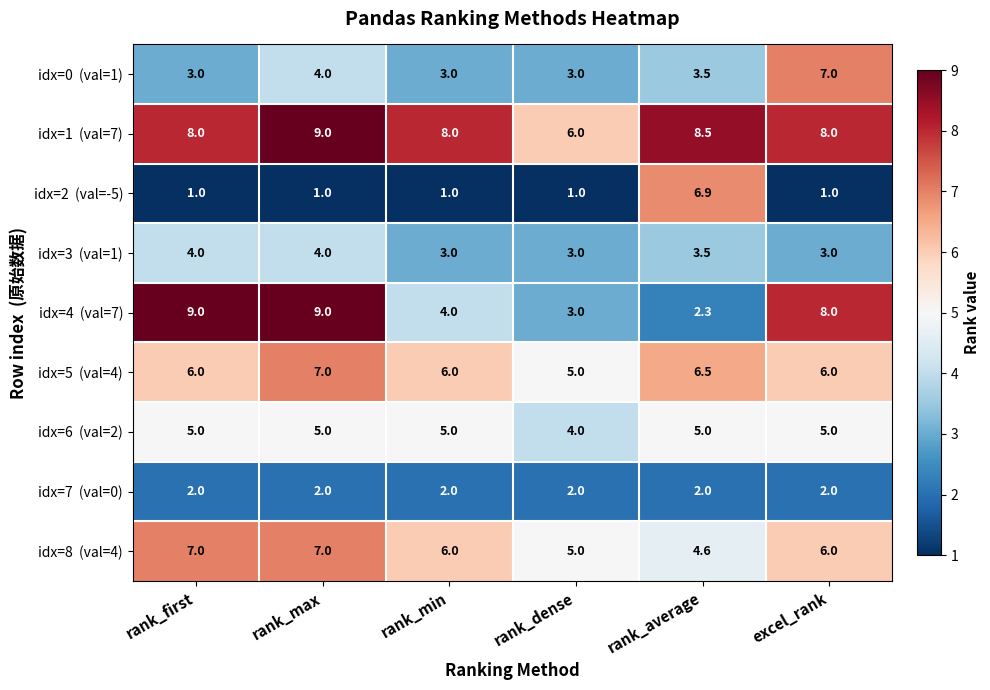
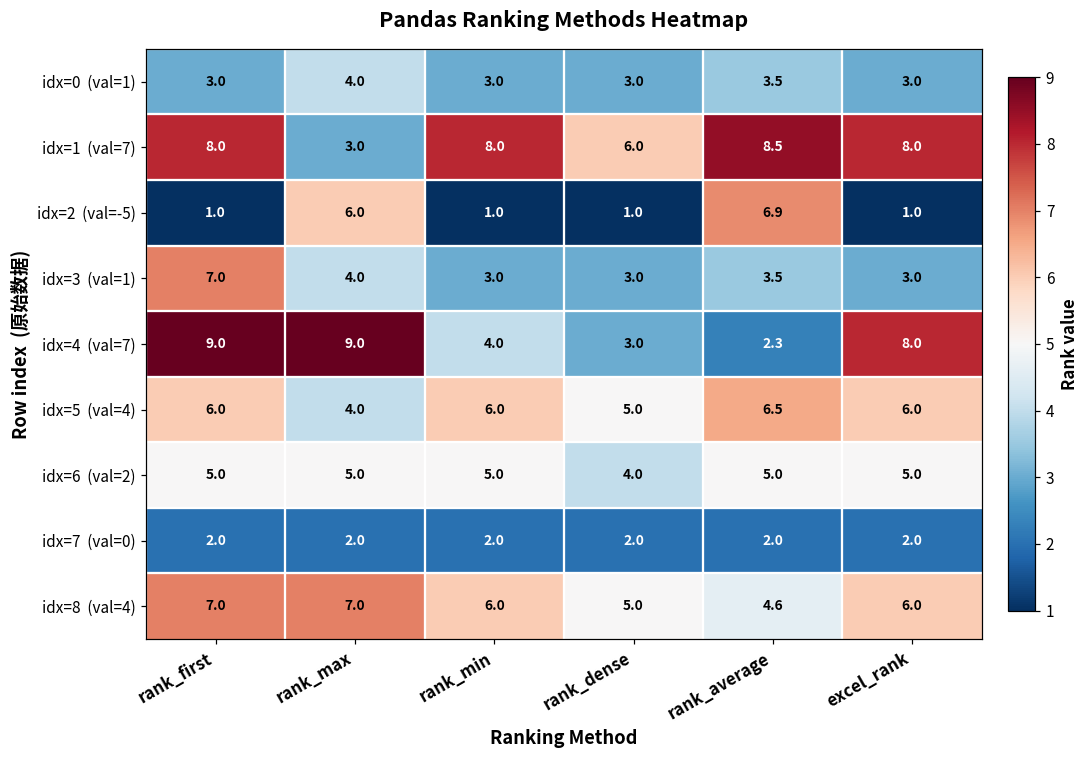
  {
    "idx=0 (val=1)": {
      "rank_first": 3.0,
      "rank_max": 4.0,
      "rank_min": 3.0,
      "rank_dense": 3.0,
      "rank_average": 3.5,
-     "excel_rank": 7.0
+     "excel_rank": 3.0
    },
    "idx=1 (val=7)": {
      "rank_first": 8.0,
-     "rank_max": 9.0,
+     "rank_max": 3.0,
      "rank_min": 8.0,
      "rank_dense": 6.0,
      "rank_average": 8.5,
      "excel_rank": 8.0
    },
    "idx=2 (val=-5)": {
      "rank_first": 1.0,
-     "rank_max": 1.0,
+     "rank_max": 6.0,
      "rank_min": 1.0,
      "rank_dense": 1.0,
      "rank_average": 6.9,
      "excel_rank": 1.0
    },
    "idx=3 (val=1)": {
-     "rank_first": 4.0,
+     "rank_first": 7.0,
      "rank_max": 4.0,
      "rank_min": 3.0,
      "rank_dense": 3.0,
      "rank_average": 3.5,
      "excel_rank": 3.0
    },
    "idx=4 (val=7)": {
      "rank_first": 9.0,
      "rank_max": 9.0,
      "rank_min": 4.0,
      "rank_dense": 3.0,
      "rank_average": 2.3,
      "excel_rank": 8.0
    },
    "idx=5 (val=4)": {
      "rank_first": 6.0,
-     "rank_max": 7.0,
+     "rank_max": 4.0,
      "rank_min": 6.0,
      "rank_dense": 5.0,
      "rank_average": 6.5,
      "excel_rank": 6.0
    },
    "idx=6 (val=2)": {
      "rank_first": 5.0,
      "rank_max": 5.0,
      "rank_min": 5.0,
      "rank_dense": 4.0,
      "rank_average": 5.0,
      "excel_rank": 5.0
    },
    "idx=7 (val=0)": {
      "rank_first": 2.0,
      "rank_max": 2.0,
      "rank_min": 2.0,
      "rank_dense": 2.0,
      "rank_average": 2.0,
      "excel_rank": 2.0
    },
    "idx=8 (val=4)": {
      "rank_first": 7.0,
      "rank_max": 7.0,
      "rank_min": 6.0,
      "rank_dense": 5.0,
      "rank_average": 4.6,
      "excel_rank": 6.0
    }
  }
